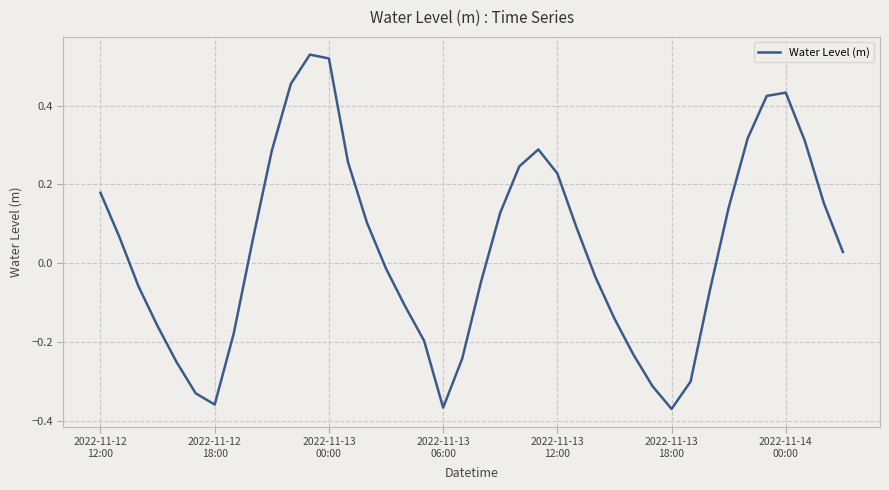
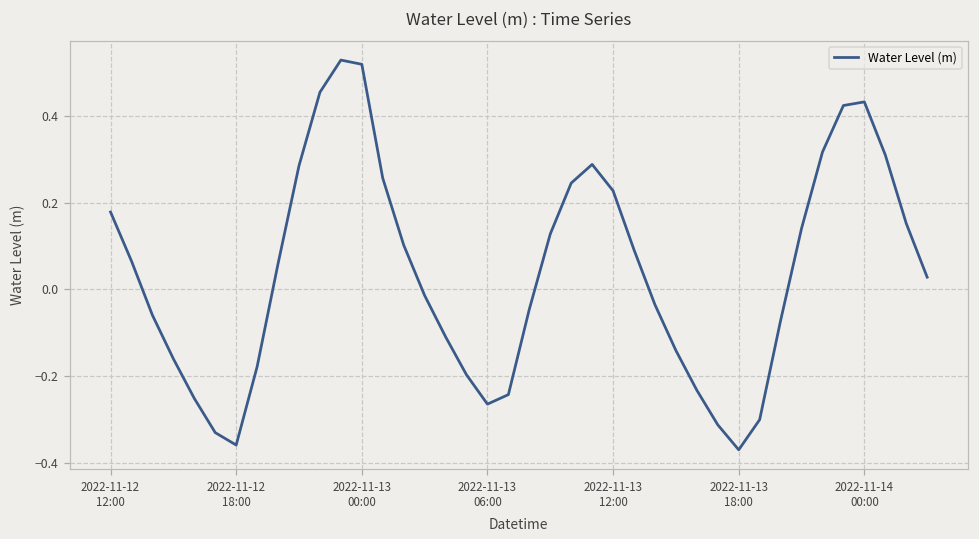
  {
    "2022-11-12 12:00": 0.18,
    "2022-11-12 18:00": -0.36,
    "2022-11-13 00:00": 0.52,
-   "2022-11-13 06:00": -0.37,
+   "2022-11-13 06:00": -0.26,
    "2022-11-13 12:00": 0.23,
    "2022-11-13 18:00": -0.37,
    "2022-11-14 00:00": 0.43
  }
